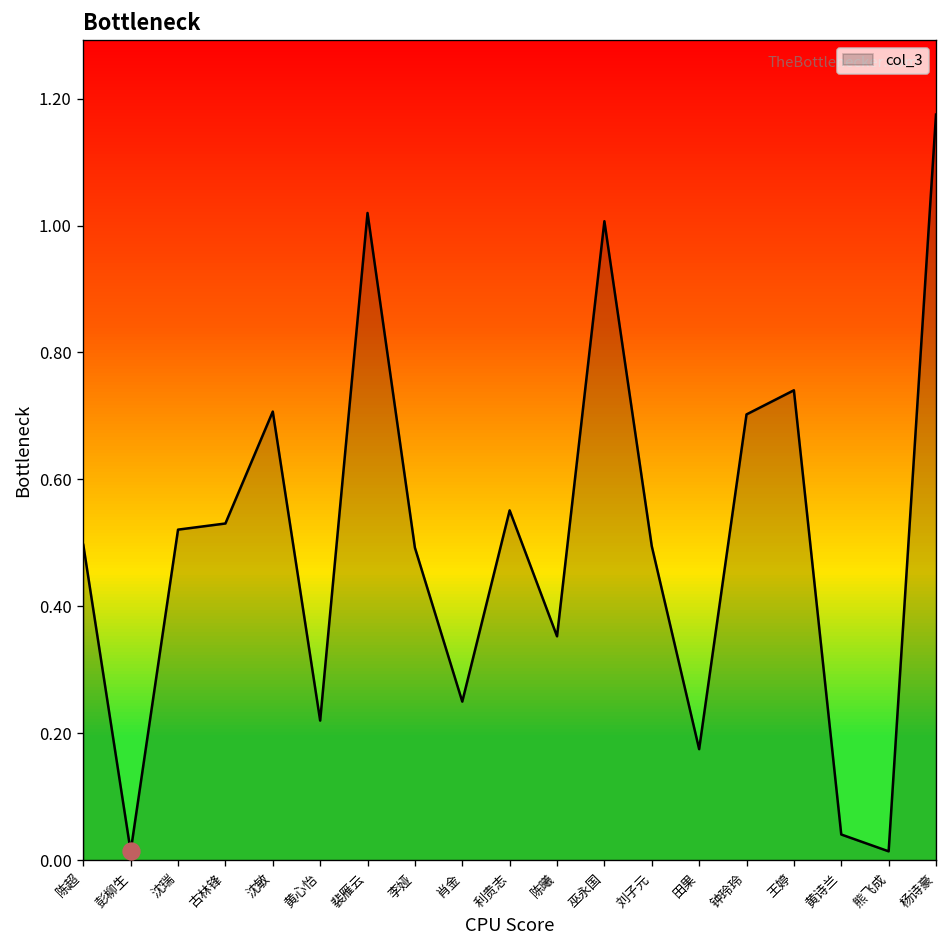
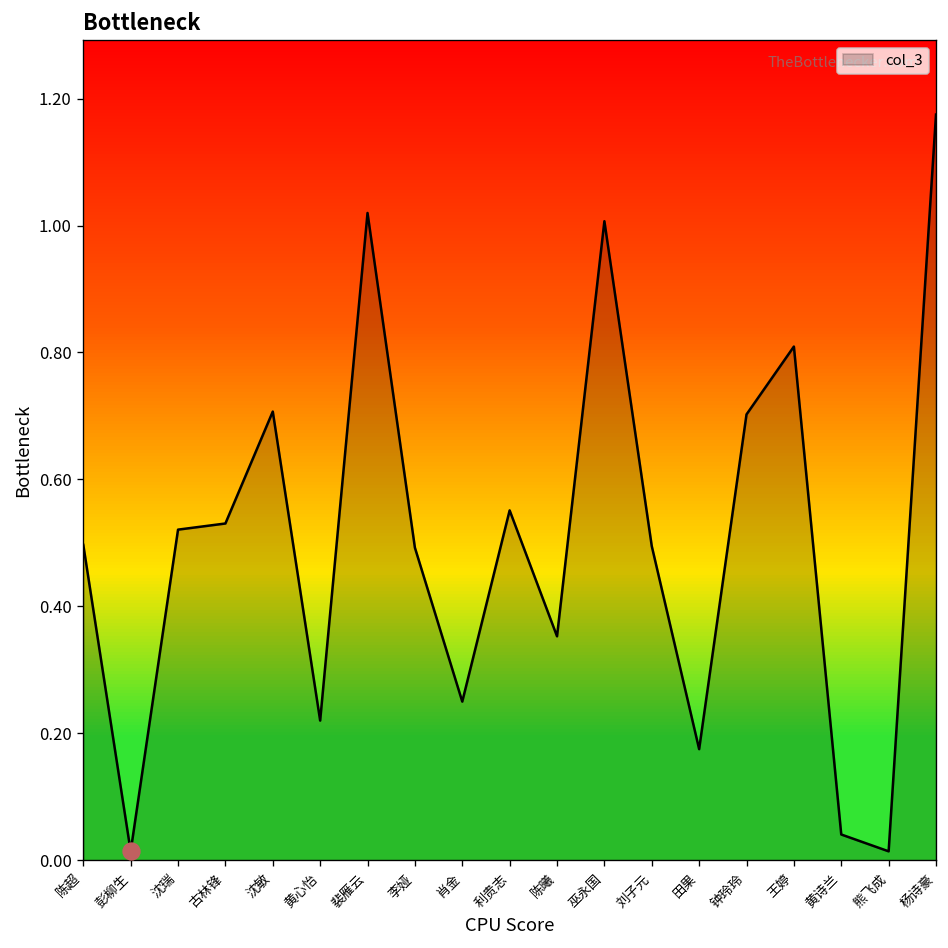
  {
    "col_3": {
      "陈超": 0.50,
      "沈瑞": 0.52,
      "古林锋": 0.53,
      "沈敏": 0.71,
      "黄心怡": 0.22,
      "裴雁云": 1.02,
      "李娅": 0.49,
      "肖金": 0.25,
      "利贵志": 0.55,
      "陈曦": 0.35,
      "巫永国": 1.01,
      "刘子元": 0.49,
      "田果": 0.17,
      "钟玲玲": 0.70,
-     "王婷": 0.74,
+     "王婷": 0.81,
      "黄诗兰": 0.04,
      "熊飞成": 0.01,
      "杨诗豪": 1.17
    }
  }
